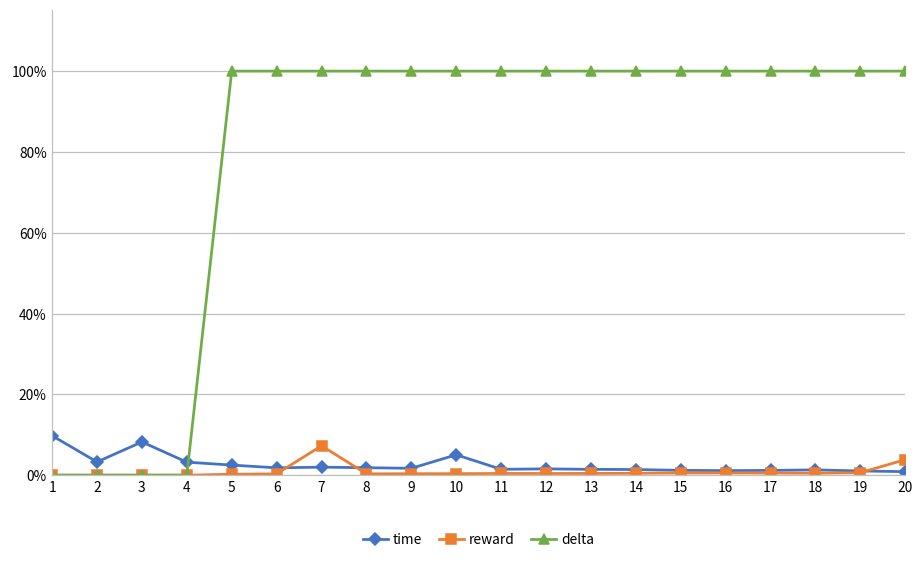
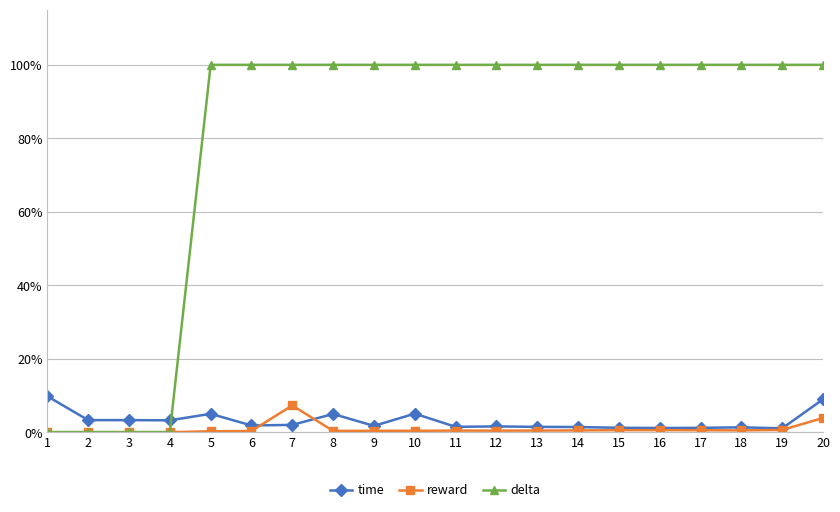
  {
    "time": {
      "1": "10%",
      "2": "3%",
-     "3": "8%",
+     "3": "3%",
      "4": "3%",
-     "5": "3%",
+     "5": "5%",
      "6": "2%",
      "7": "2%",
-     "8": "2%",
+     "8": "5%",
      "9": "2%",
      "10": "5%",
      "11": "1%",
      "12": "2%",
      "13": "1%",
      "14": "1%",
      "18": "1%",
-     "20": "1%"
+     "20": "9%"
    },
    "reward": {
      "5": "0%",
      "6": "0%",
      "7": "7%",
      "8": "0%",
      "9": "0%",
      "10": "0%",
      "11": "0%",
      "12": "0%",
      "13": "0%",
      "14": "0%",
      "18": "0%",
      "20": "4%"
    },
    "delta": {
      "5": "100%",
      "6": "100%",
      "7": "100%",
      "8": "100%",
      "9": "100%",
      "10": "100%",
      "11": "100%",
      "12": "100%",
      "13": "100%",
      "14": "100%",
      "15": "100%",
      "16": "100%",
      "17": "100%",
      "18": "100%",
      "19": "100%",
      "20": "100%"
    }
  }
